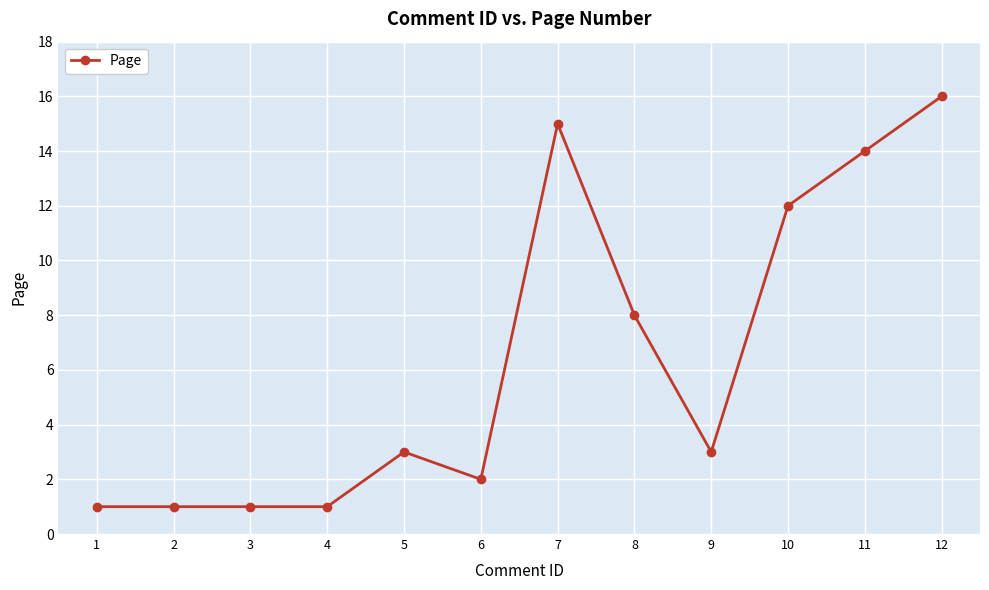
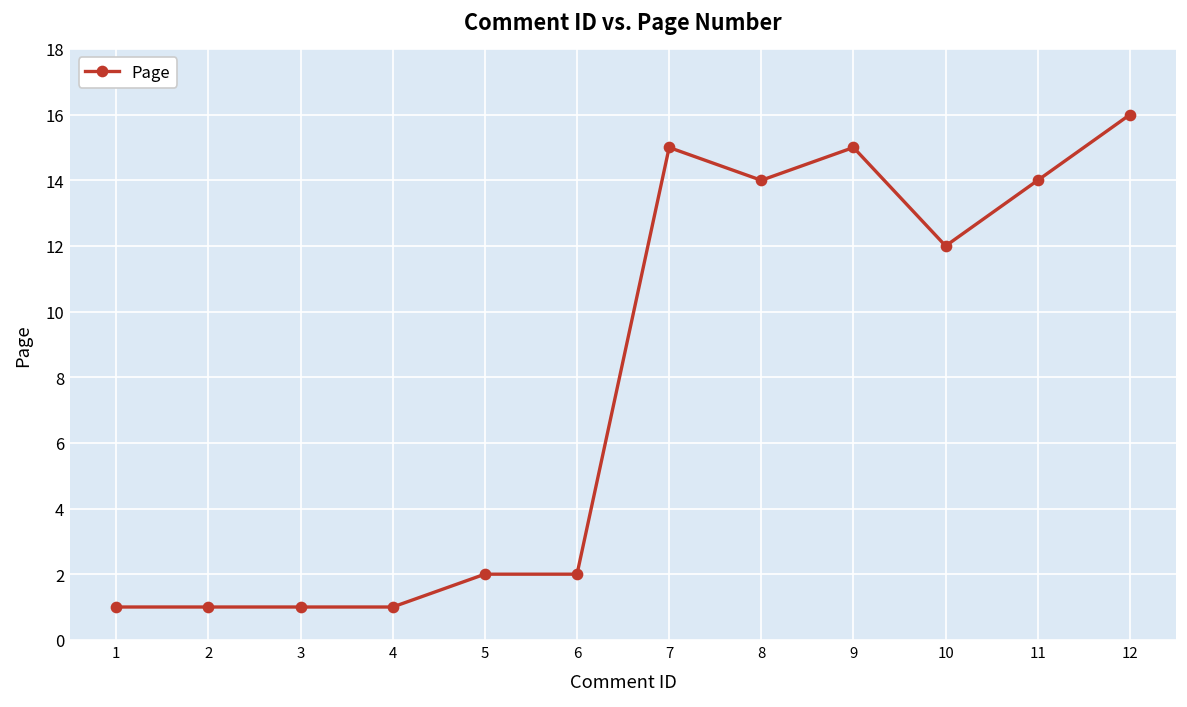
  {
    "1": 1,
    "2": 1,
    "3": 1,
    "4": 1,
-   "5": 3,
+   "5": 2,
    "6": 2,
    "7": 15,
-   "8": 8,
-   "9": 3,
+   "8": 14,
+   "9": 15,
    "10": 12,
    "11": 14,
    "12": 16
  }
